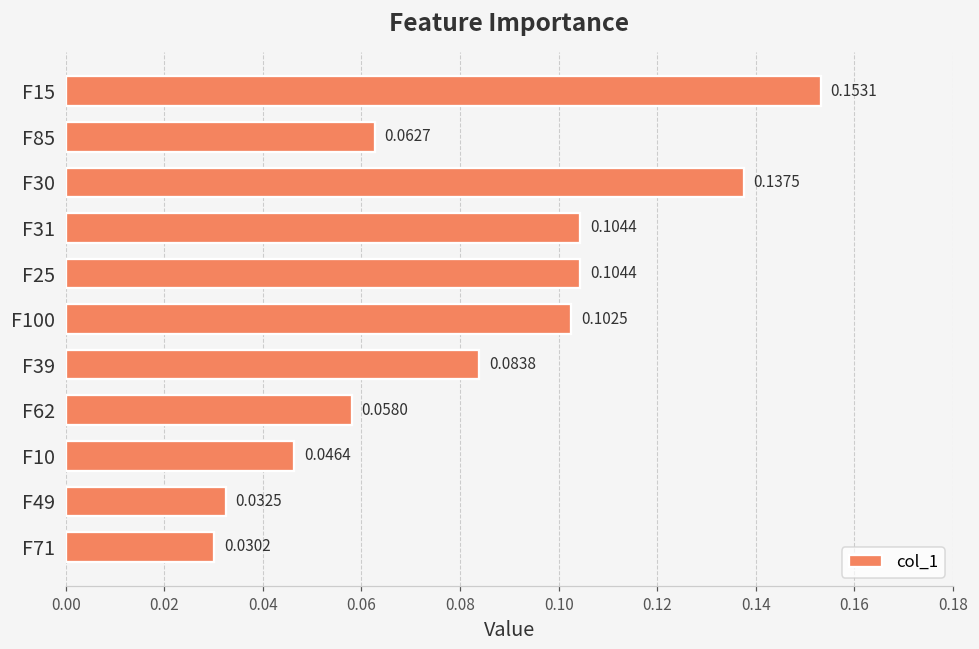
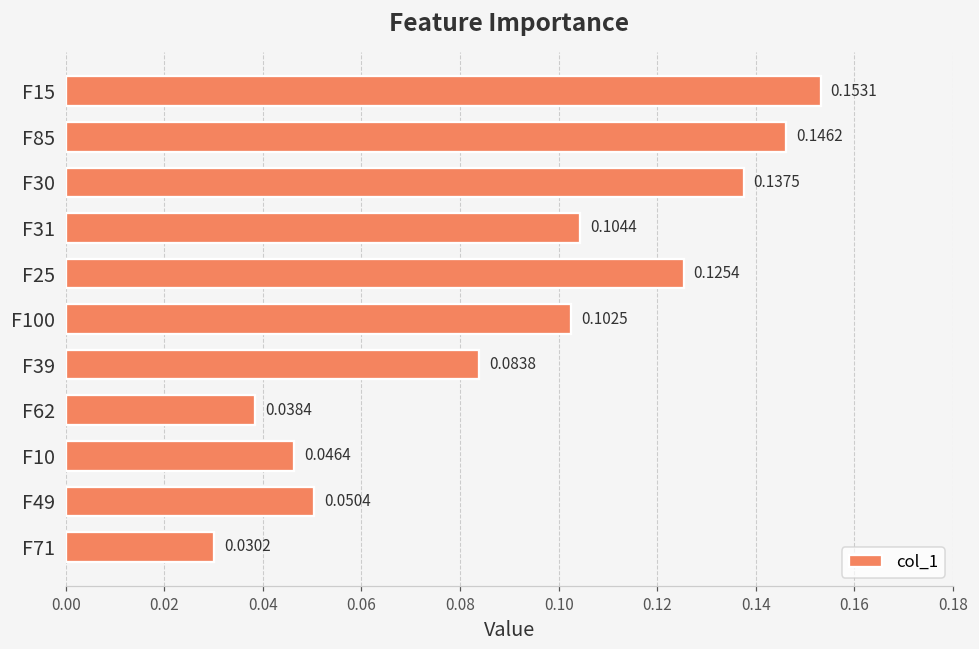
  {
    "F15": 0.1531,
-   "F85": 0.0627,
+   "F85": 0.1462,
    "F30": 0.1375,
    "F31": 0.1044,
-   "F25": 0.1044,
+   "F25": 0.1254,
    "F100": 0.1025,
    "F39": 0.0838,
-   "F62": 0.0580,
+   "F62": 0.0384,
    "F10": 0.0464,
-   "F49": 0.0325,
+   "F49": 0.0504,
    "F71": 0.0302
  }
